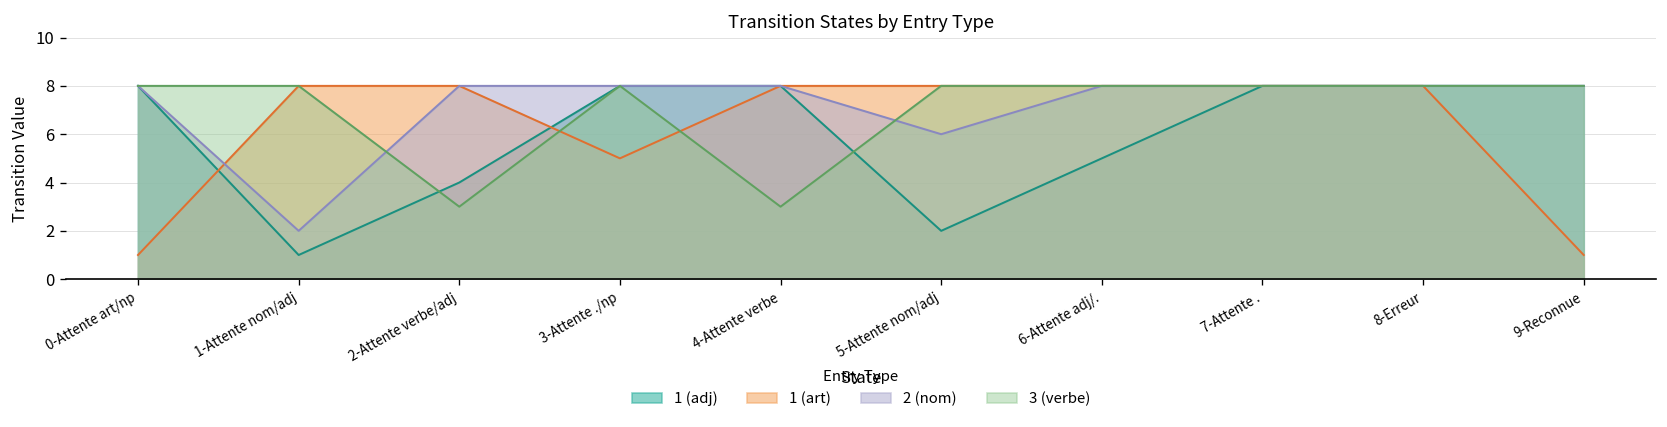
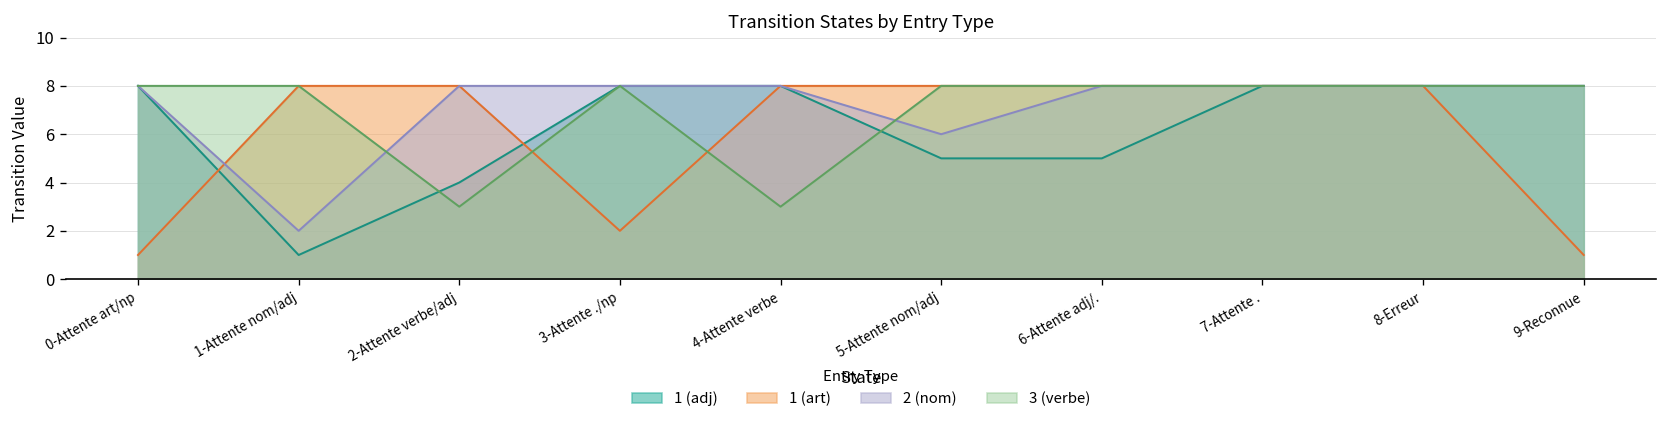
  {
    "1 (adj)": {
      "1-Attente nom/adj": 1,
      "2-Attente verbe/adj": 4,
-     "5-Attente nom/adj": 2,
+     "5-Attente nom/adj": 5,
      "6-Attente adj/.": 5
    },
    "1 (art)": {
      "0-Attente art/np": 1,
-     "3-Attente ./np": 5,
+     "3-Attente ./np": 2,
      "9-Reconnue": 1
    }
  }
